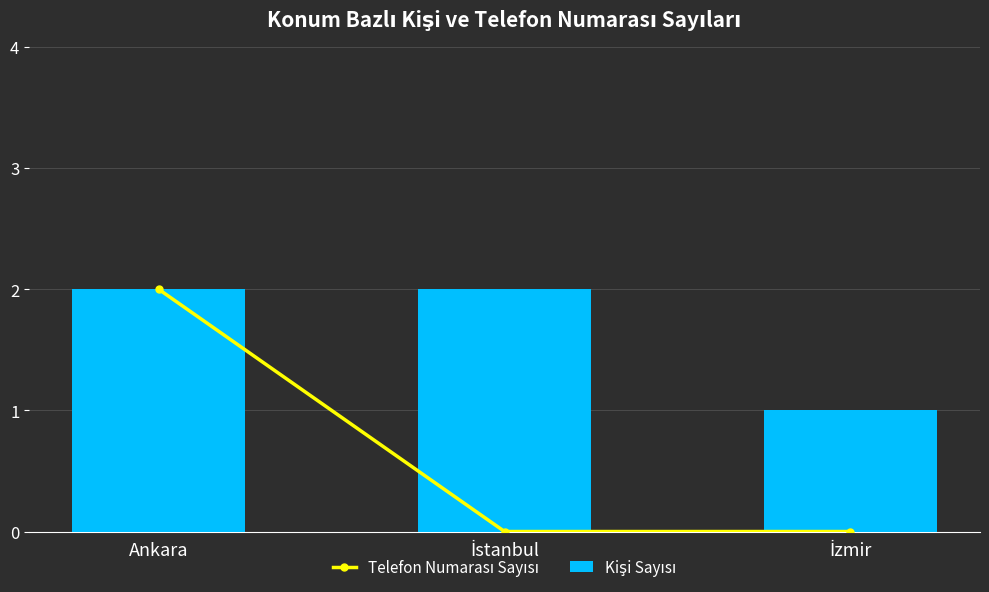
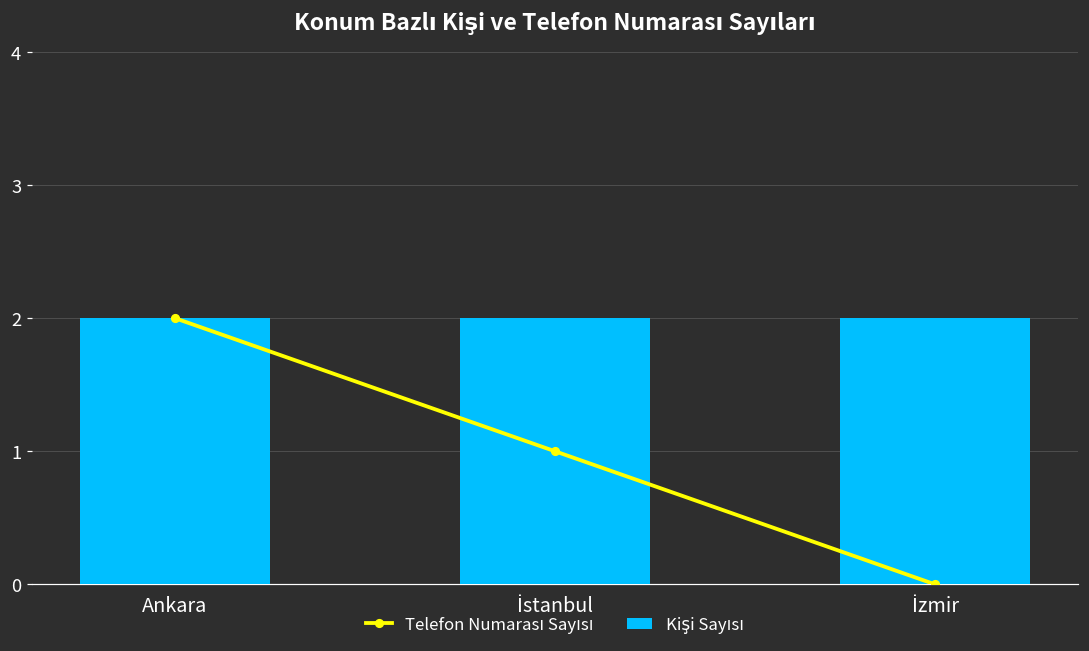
  {
    "Telefon Numarası Sayısı": {
      "Ankara": 2,
-     "İstanbul": 0,
+     "İstanbul": 1,
      "İzmir": 0
    },
    "Kişi Sayısı": {
      "Ankara": 2,
      "İstanbul": 2,
-     "İzmir": 1
+     "İzmir": 2
    }
  }
